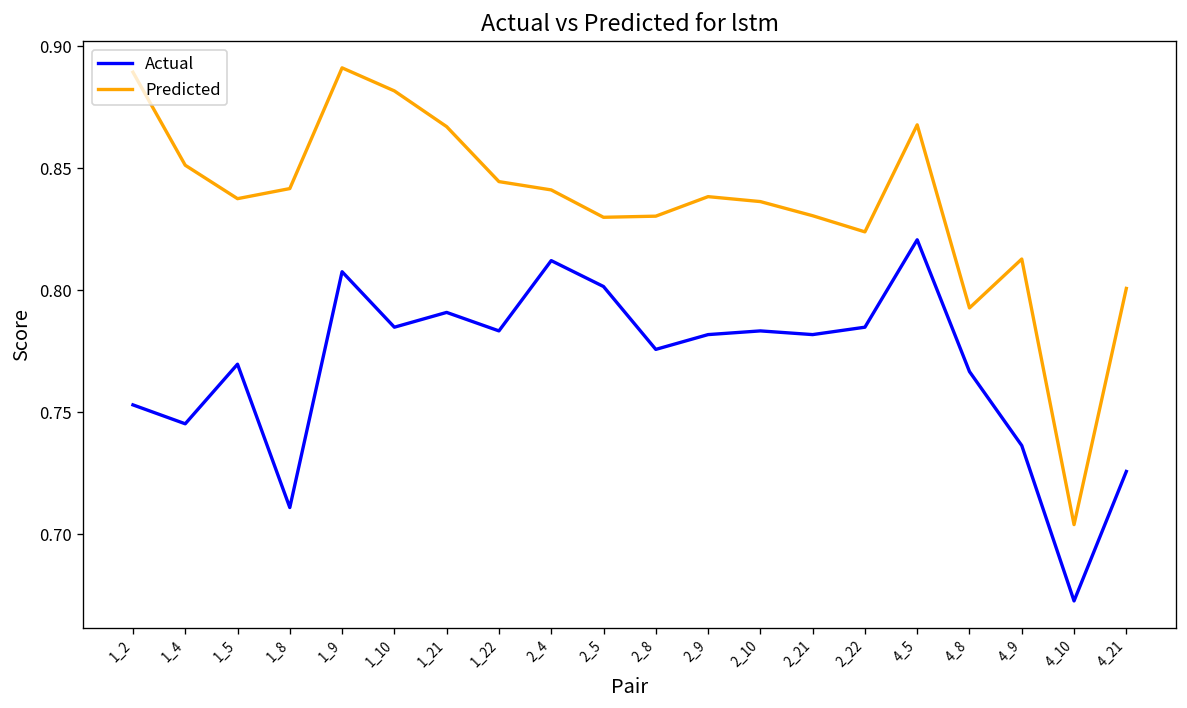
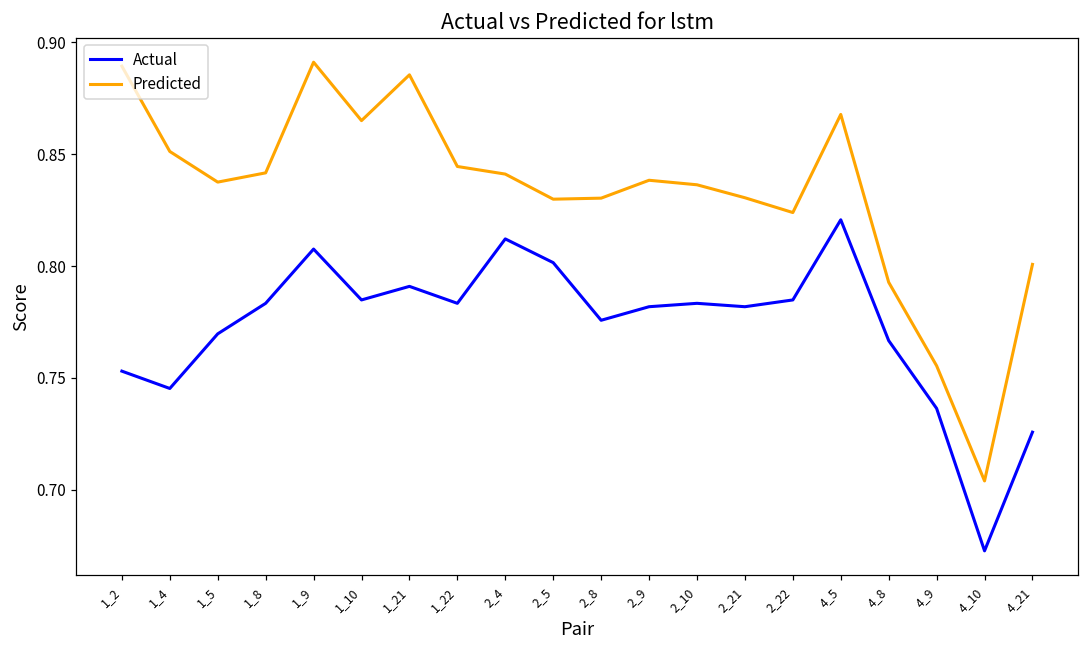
  {
    "Actual": {
      "1_2": 0.753,
      "1_4": 0.745,
      "1_5": 0.770,
-     "1_8": 0.711,
+     "1_8": 0.783,
      "1_9": 0.808,
      "1_10": 0.785,
      "1_21": 0.791,
      "1_22": 0.783,
      "2_4": 0.812,
      "2_5": 0.802,
      "2_8": 0.776,
      "2_9": 0.782,
      "2_10": 0.783,
      "2_21": 0.782,
      "2_22": 0.785,
      "4_5": 0.821,
      "4_8": 0.767,
      "4_9": 0.736,
      "4_10": 0.673,
      "4_21": 0.726
    },
    "Predicted": {
      "1_4": 0.851,
      "1_5": 0.838,
      "1_8": 0.842,
      "1_9": 0.891,
-     "1_10": 0.882,
-     "1_21": 0.867,
+     "1_10": 0.865,
+     "1_21": 0.885,
      "1_22": 0.844,
      "2_4": 0.841,
      "2_5": 0.830,
      "2_8": 0.830,
      "2_9": 0.838,
      "2_10": 0.836,
      "2_21": 0.831,
      "2_22": 0.824,
      "4_5": 0.868,
      "4_8": 0.793,
-     "4_9": 0.813,
+     "4_9": 0.755,
      "4_10": 0.704,
      "4_21": 0.801
    }
  }
